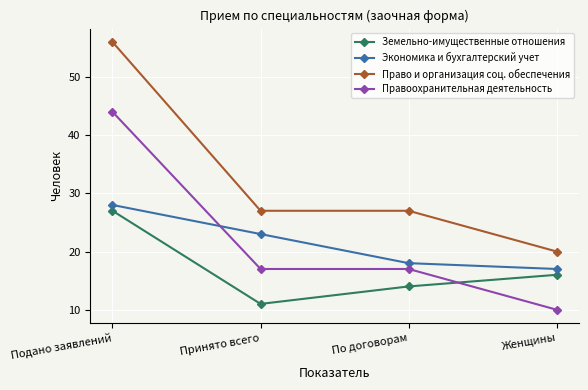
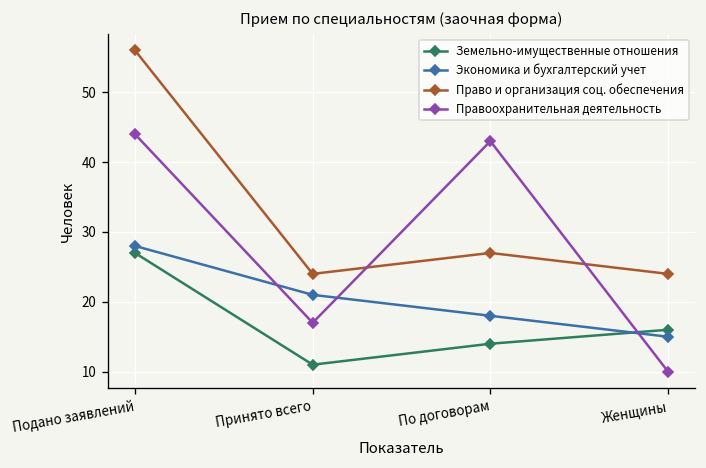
  {
    "Земельно-имущественные отношения": {
      "Подано заявлений": 27,
      "Принято всего": 11,
      "По договорам": 14,
      "Женщины": 16
    },
    "Экономика и бухгалтерский учет": {
      "Подано заявлений": 28,
-     "Принято всего": 23,
+     "Принято всего": 21,
      "По договорам": 18,
-     "Женщины": 17
+     "Женщины": 15
    },
    "Право и организация соц. обеспечения": {
      "Подано заявлений": 56,
-     "Принято всего": 27,
+     "Принято всего": 24,
      "По договорам": 27,
-     "Женщины": 20
+     "Женщины": 24
    },
    "Правоохранительная деятельность": {
      "Подано заявлений": 44,
      "Принято всего": 17,
-     "По договорам": 17,
+     "По договорам": 43,
      "Женщины": 10
    }
  }
